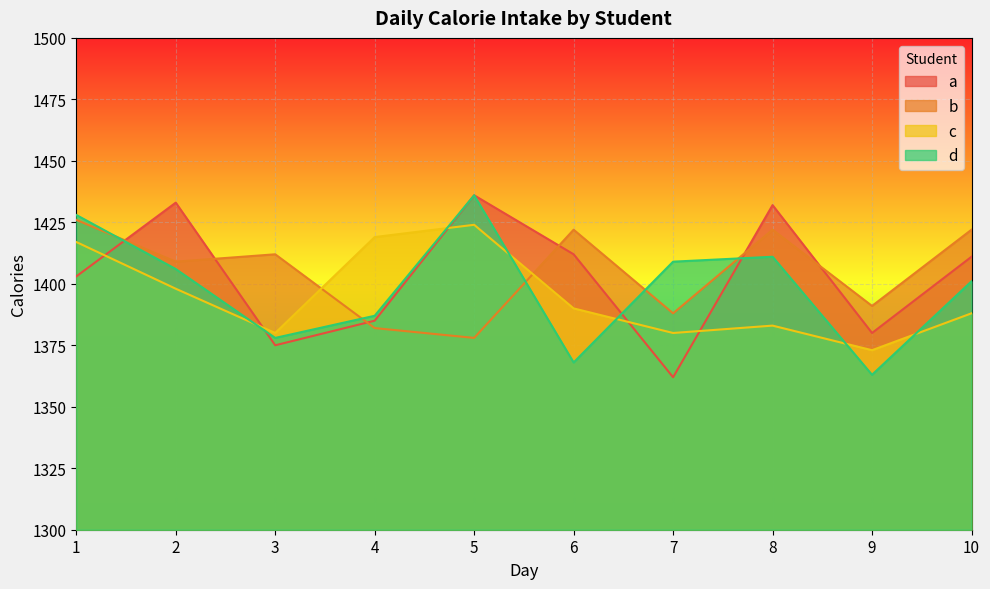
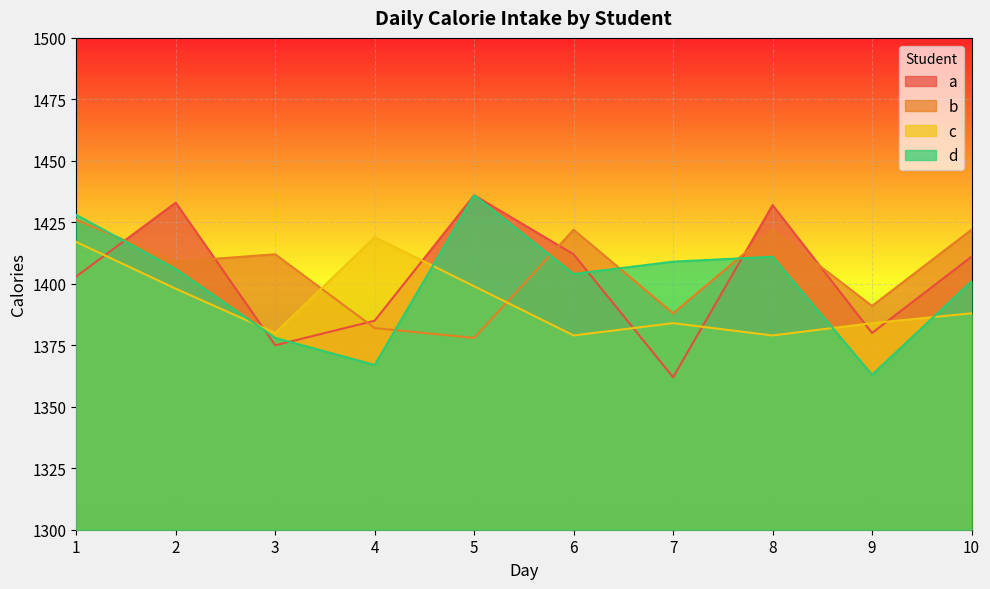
  {
    "c": {
      "1": 1417,
      "2": 1398,
      "3": 1380,
      "4": 1419,
-     "5": 1424,
-     "6": 1390,
-     "7": 1380,
-     "8": 1383,
-     "9": 1373,
+     "5": 1399,
+     "6": 1379,
+     "7": 1384,
+     "8": 1379,
+     "9": 1384,
      "10": 1388
    },
    "d": {
      "1": 1428,
      "2": 1406,
      "3": 1378,
-     "4": 1387,
-     "6": 1368,
+     "4": 1367,
+     "6": 1404,
      "7": 1409,
      "8": 1411,
      "9": 1363,
      "10": 1401
    }
  }
